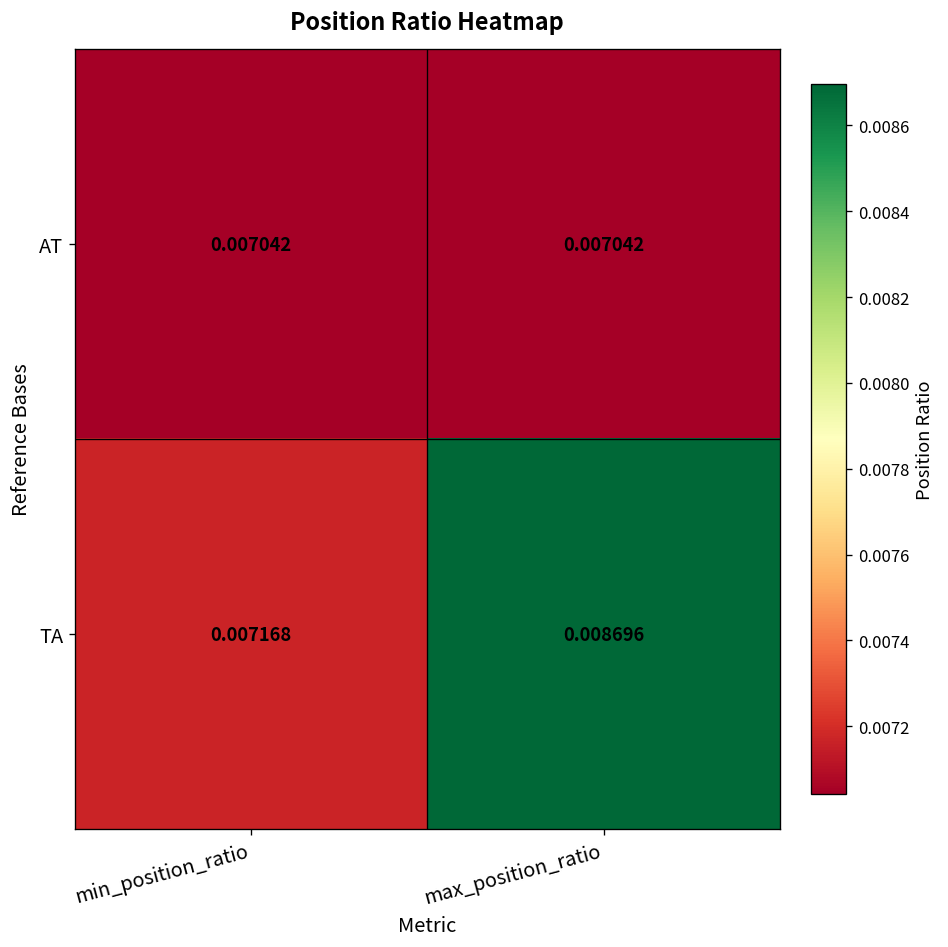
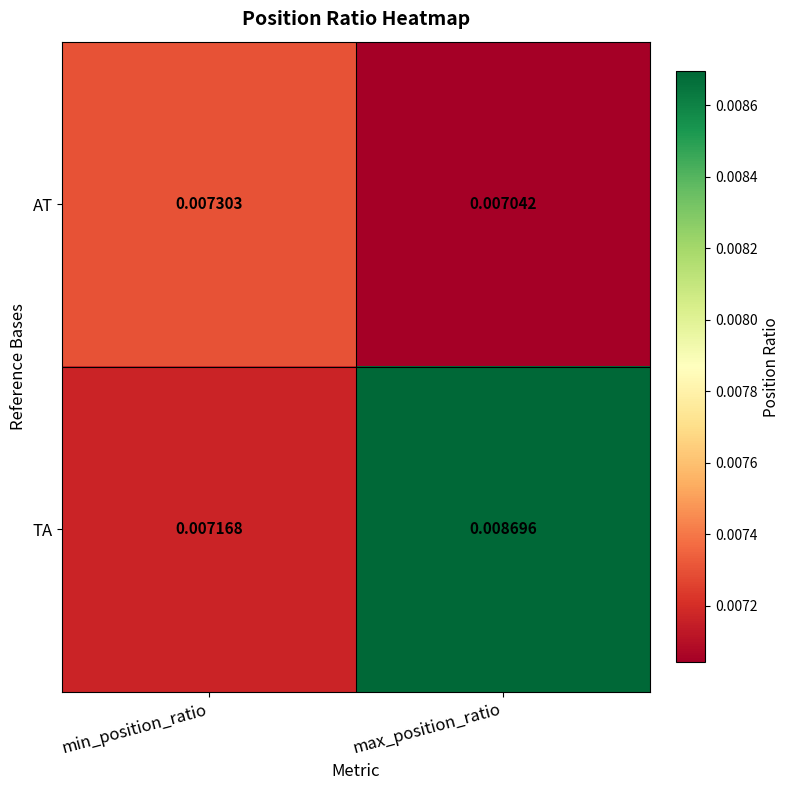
  {
    "AT": {
-     "min_position_ratio": 0.007042,
+     "min_position_ratio": 0.007303,
      "max_position_ratio": 0.007042
    },
    "TA": {
      "min_position_ratio": 0.007168,
      "max_position_ratio": 0.008696
    }
  }
